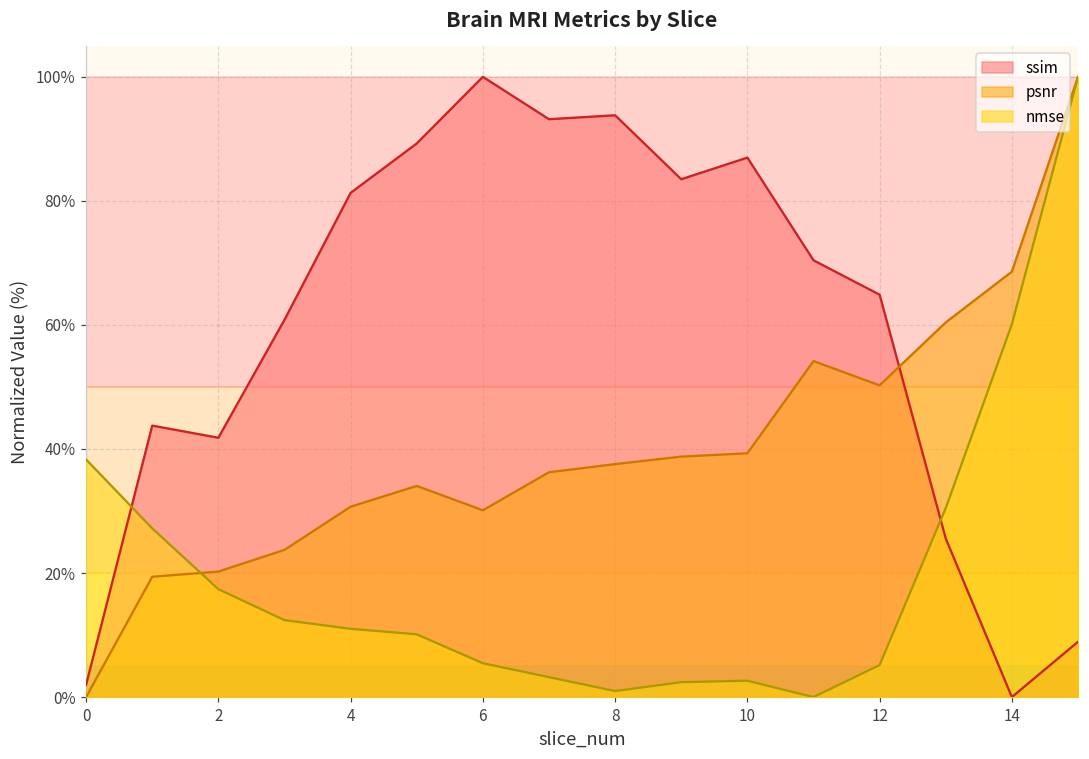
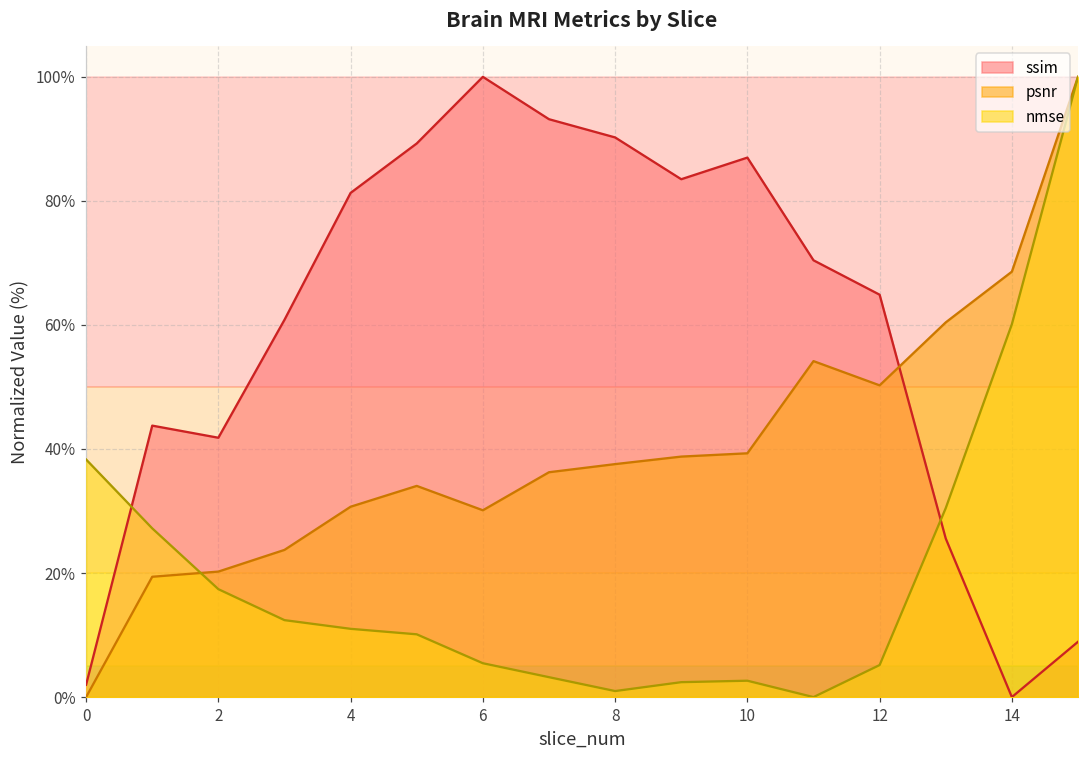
  {
    "ssim": {
      "0": "2%",
      "2": "42%",
      "4": "81%",
      "6": "100%",
-     "8": "94%",
+     "8": "90%",
      "10": "87%",
      "12": "65%",
      "14": "0%"
    }
  }
